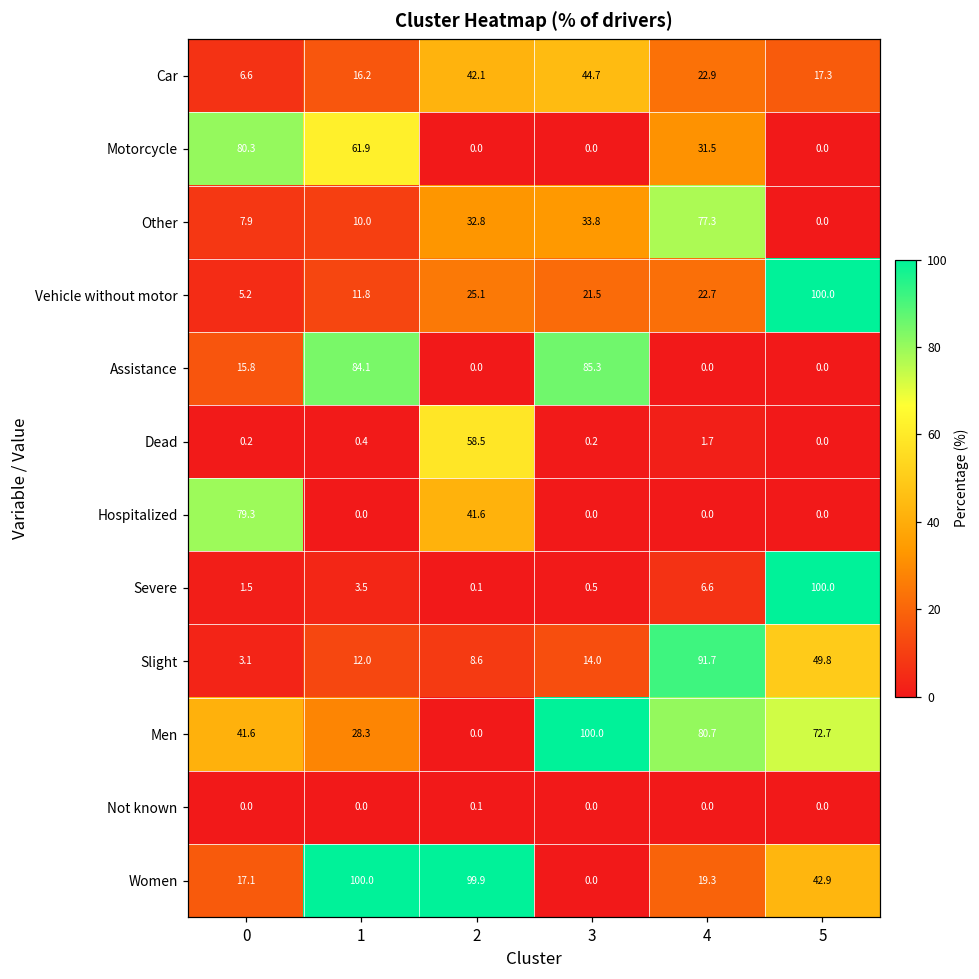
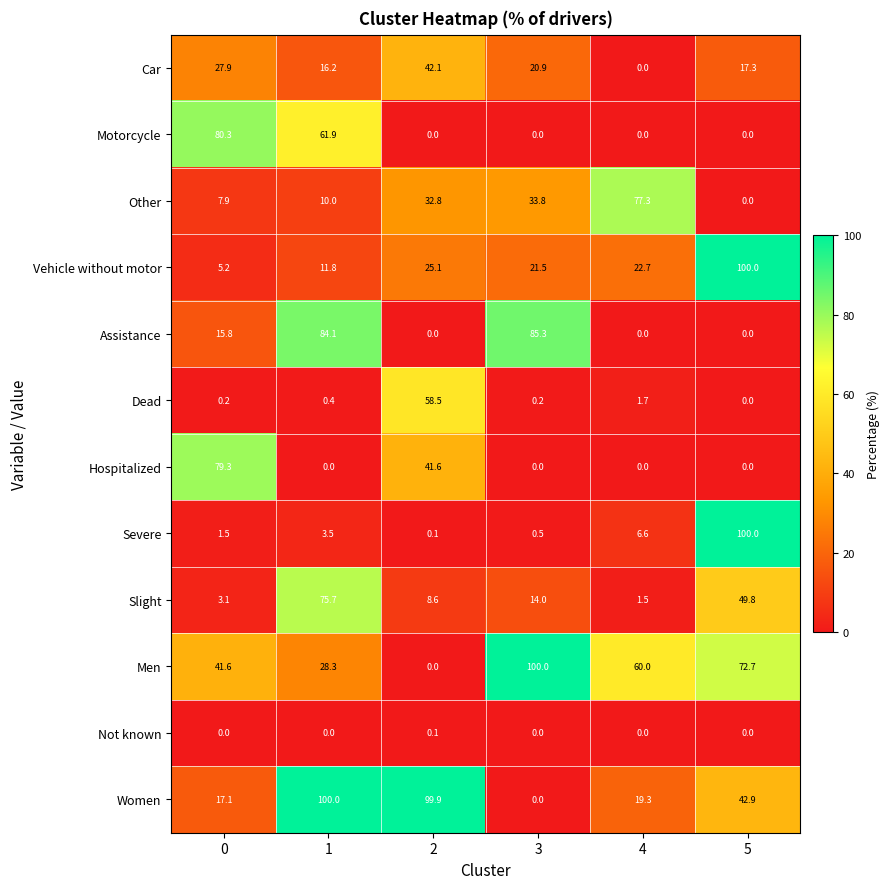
  {
    "Car": {
-     "0": 6.6,
+     "0": 27.9,
      "1": 16.2,
      "2": 42.1,
-     "3": 44.7,
-     "4": 22.9,
+     "3": 20.9,
+     "4": 0.0,
      "5": 17.3
    },
    "Motorcycle": {
      "0": 80.3,
      "1": 61.9,
      "2": 0.0,
      "3": 0.0,
-     "4": 31.5,
+     "4": 0.0,
      "5": 0.0
    },
    "Other": {
      "0": 7.9,
      "1": 10.0,
      "2": 32.8,
      "3": 33.8,
      "4": 77.3,
      "5": 0.0
    },
    "Vehicle without motor": {
      "0": 5.2,
      "1": 11.8,
      "2": 25.1,
      "3": 21.5,
      "4": 22.7,
      "5": 100.0
    },
    "Assistance": {
      "0": 15.8,
      "1": 84.1,
      "2": 0.0,
      "3": 85.3,
      "4": 0.0,
      "5": 0.0
    },
    "Dead": {
      "0": 0.2,
      "1": 0.4,
      "2": 58.5,
      "3": 0.2,
      "4": 1.7,
      "5": 0.0
    },
    "Hospitalized": {
      "0": 79.3,
      "1": 0.0,
      "2": 41.6,
      "3": 0.0,
      "4": 0.0,
      "5": 0.0
    },
    "Severe": {
      "0": 1.5,
      "1": 3.5,
      "2": 0.1,
      "3": 0.5,
      "4": 6.6,
      "5": 100.0
    },
    "Slight": {
      "0": 3.1,
-     "1": 12.0,
+     "1": 75.7,
      "2": 8.6,
      "3": 14.0,
-     "4": 91.7,
+     "4": 1.5,
      "5": 49.8
    },
    "Men": {
      "0": 41.6,
      "1": 28.3,
      "2": 0.0,
      "3": 100.0,
-     "4": 80.7,
+     "4": 60.0,
      "5": 72.7
    },
    "Not known": {
      "0": 0.0,
      "1": 0.0,
      "2": 0.1,
      "3": 0.0,
      "4": 0.0,
      "5": 0.0
    },
    "Women": {
      "0": 17.1,
      "1": 100.0,
      "2": 99.9,
      "3": 0.0,
      "4": 19.3,
      "5": 42.9
    }
  }
